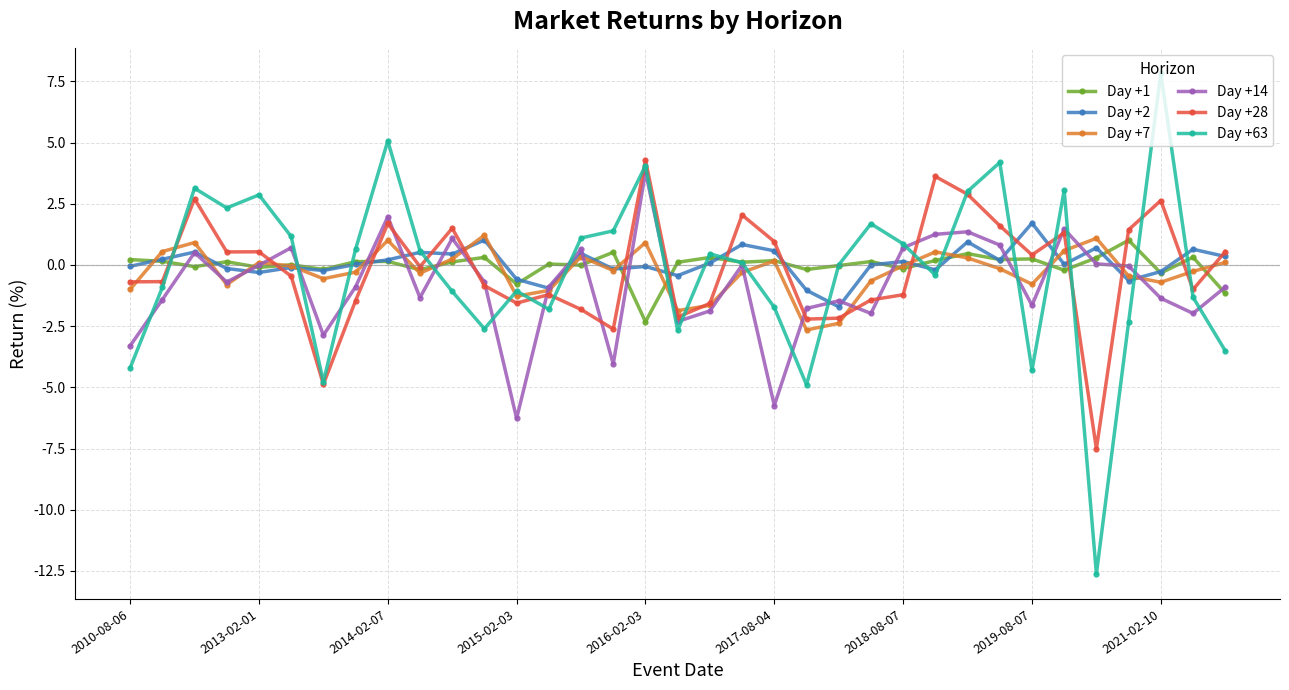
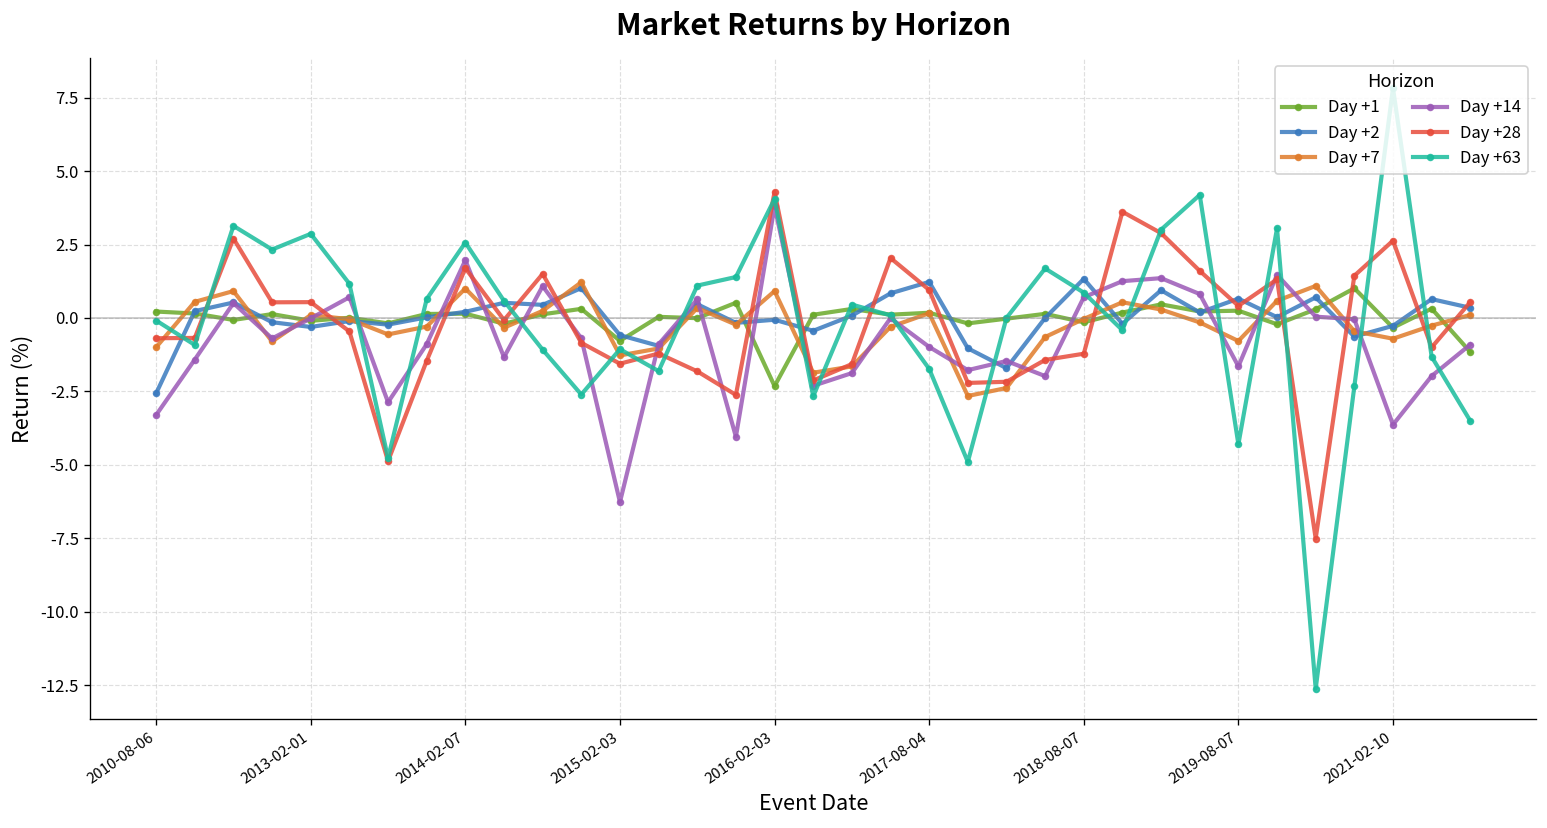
  {
    "Day +1": {
      "2010-08-06": 0.2,
      "2015-02-03": -0.8,
      "2016-02-03": -2.3,
      "2018-08-07": -0.1,
      "2019-08-07": 0.2
    },
    "Day +2": {
-     "2010-08-06": -0.1,
+     "2010-08-06": -2.6,
      "2013-02-01": -0.3,
      "2015-02-03": -0.6,
      "2016-02-03": -0.1,
-     "2017-08-04": 0.6,
-     "2018-08-07": 0.1,
-     "2019-08-07": 1.7
+     "2017-08-04": 1.2,
+     "2018-08-07": 1.3,
+     "2019-08-07": 0.7
    },
    "Day +14": {
      "2010-08-06": -3.3,
      "2014-02-07": 2.0,
      "2015-02-03": -6.3,
      "2016-02-03": 3.8,
-     "2017-08-04": -5.7,
+     "2017-08-04": -1.0,
      "2018-08-07": 0.7,
      "2019-08-07": -1.6,
-     "2021-02-10": -1.4
+     "2021-02-10": -3.6
    },
    "Day +63": {
-     "2010-08-06": -4.2,
+     "2010-08-06": -0.1,
      "2013-02-01": 2.9,
-     "2014-02-07": 5.1,
+     "2014-02-07": 2.6,
      "2015-02-03": -1.1,
      "2016-02-03": 4.1,
      "2017-08-04": -1.7,
      "2018-08-07": 0.9,
      "2019-08-07": -4.3
    }
  }
